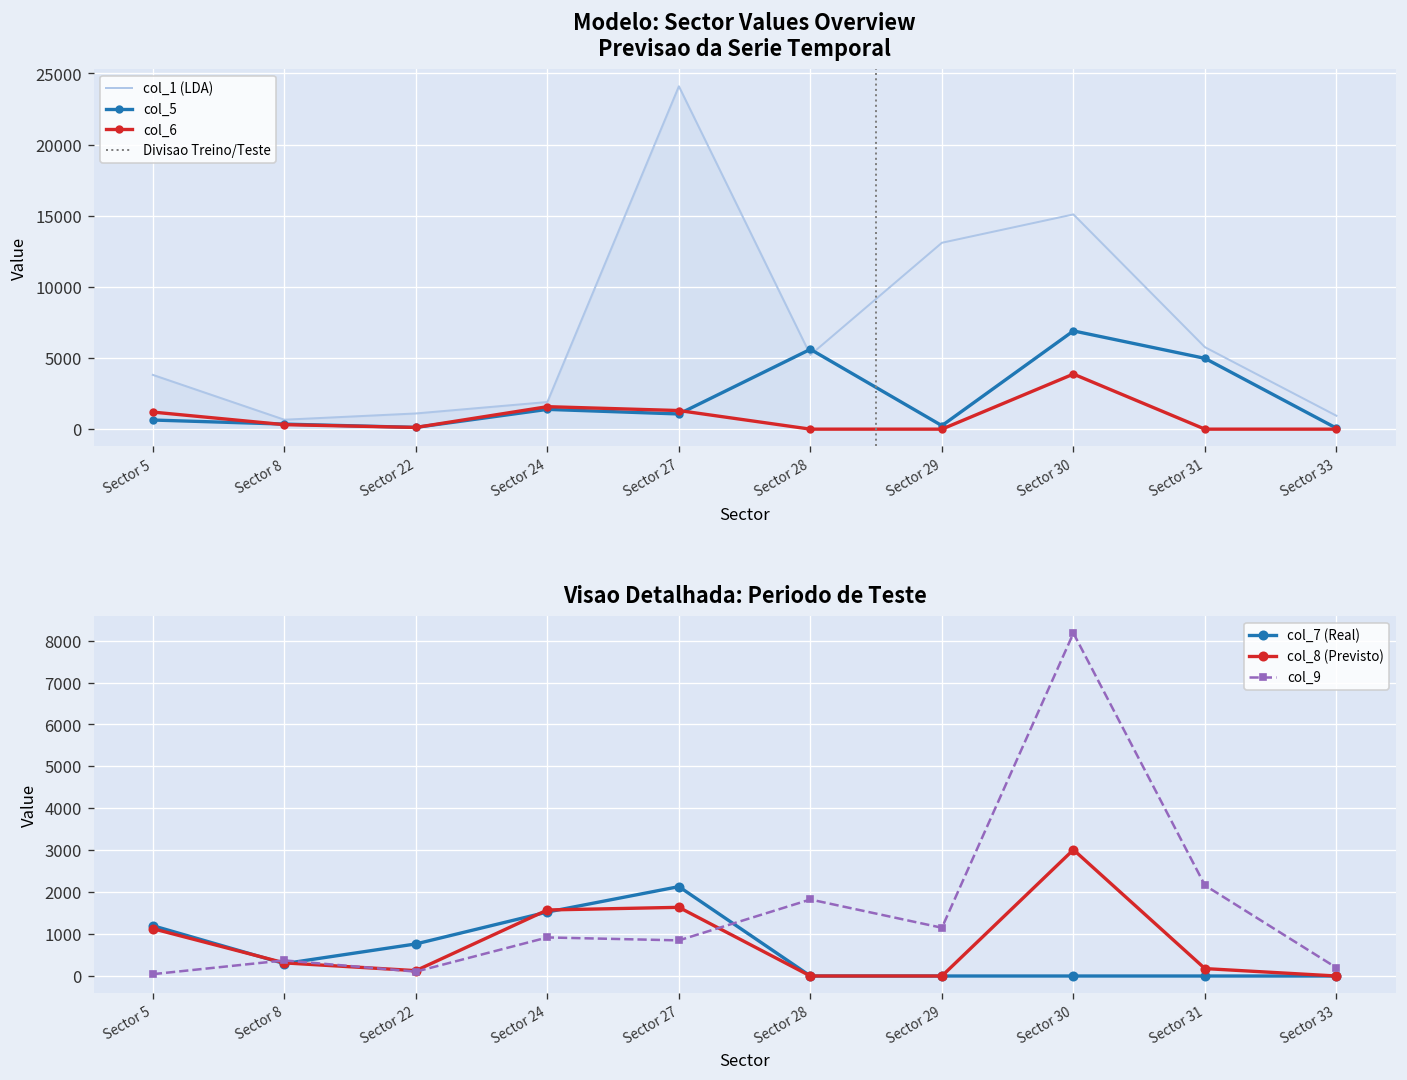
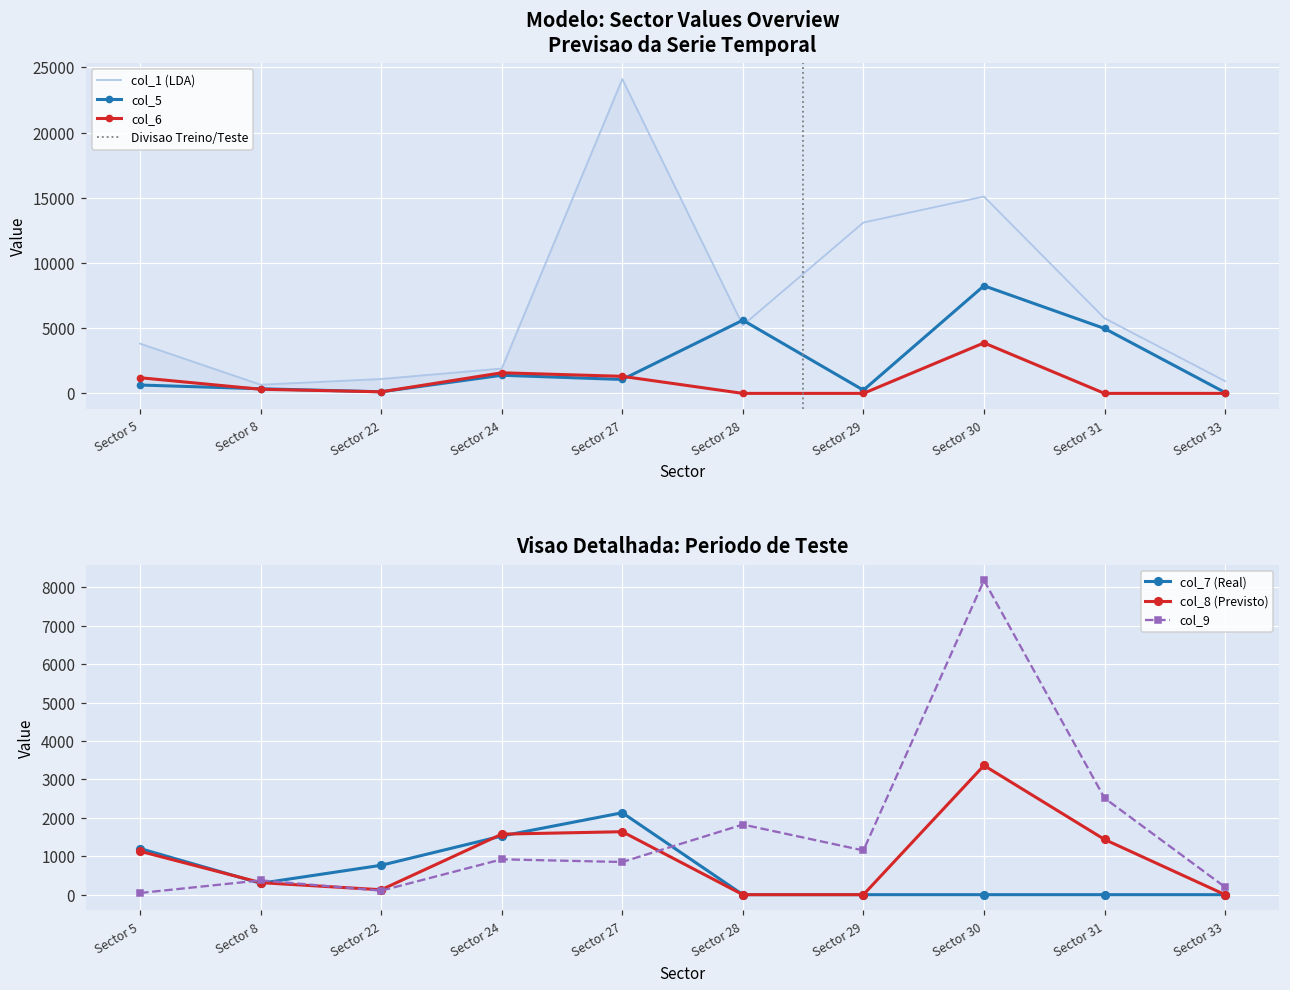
  {
    "Modelo: Sector Values Overview Previsao da Serie Temporal": {
      "col_5": {
        "Sector 5": 600,
        "Sector 27": 1100,
        "Sector 28": 5600,
        "Sector 29": 200,
-       "Sector 30": 6900,
+       "Sector 30": 8300,
        "Sector 31": 5000
      },
      "col_6": {
        "Sector 5": 1200,
        "Sector 27": 1300,
        "Sector 28": 0,
        "Sector 29": 0,
        "Sector 30": 3900,
        "Sector 31": 0
      }
    },
    "Visao Detalhada: Periodo de Teste": {
      "col_7 (Real)": {
        "Sector 22": 800,
        "Sector 27": 2100,
        "Sector 30": 0,
        "Sector 31": 0
      },
      "col_8 (Previsto)": {
        "Sector 27": 1600,
-       "Sector 30": 3000,
-       "Sector 31": 200
+       "Sector 30": 3400,
+       "Sector 31": 1400
      },
      "col_9": {
        "Sector 5": 0,
        "Sector 24": 900,
        "Sector 27": 900,
        "Sector 28": 1800,
        "Sector 29": 1200,
        "Sector 30": 8200,
-       "Sector 31": 2200,
+       "Sector 31": 2500,
        "Sector 33": 200
      }
    }
  }
